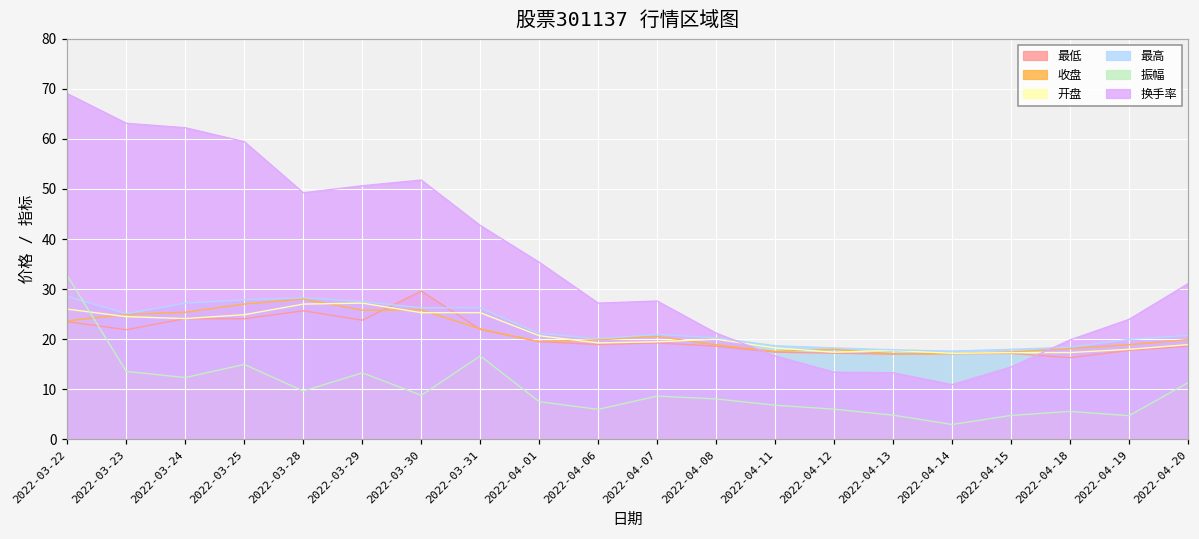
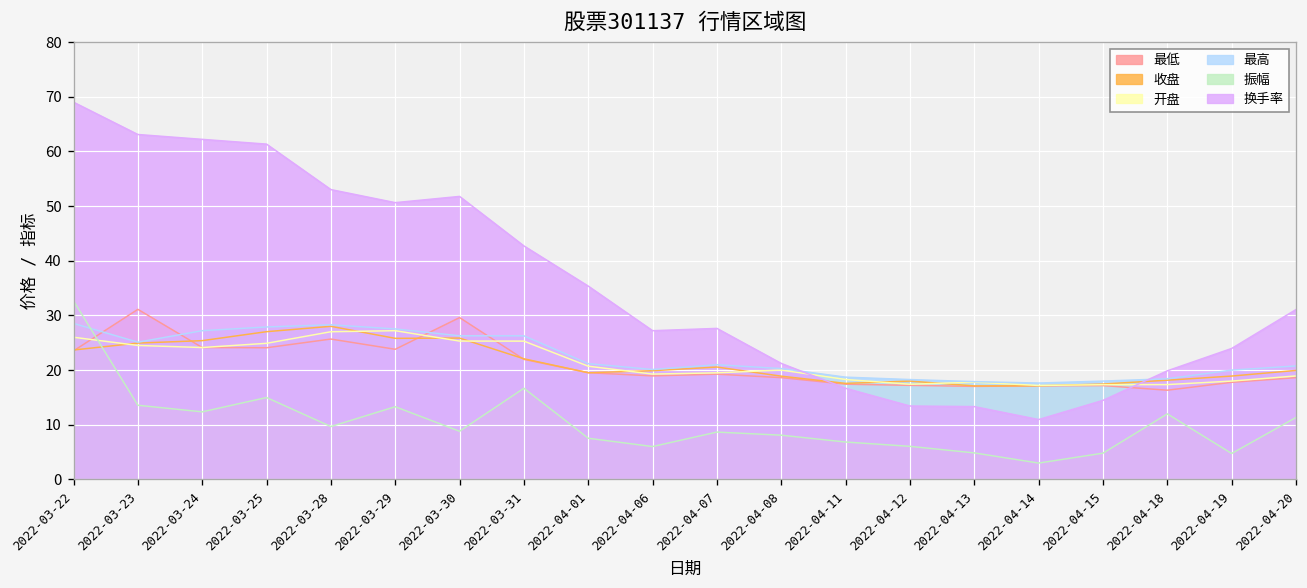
  {
    "最低": {
-     "2022-03-23": 22,
+     "2022-03-23": 31,
      "2022-03-25": 24,
      "2022-03-28": 26,
      "2022-03-29": 24,
      "2022-03-30": 30,
      "2022-04-18": 16
    },
    "收盘": {
      "2022-03-24": 25,
      "2022-03-25": 27,
      "2022-03-29": 26,
      "2022-04-19": 19,
      "2022-04-20": 20
    },
    "开盘": {
      "2022-03-22": 26,
      "2022-03-25": 25,
      "2022-03-28": 27,
      "2022-03-31": 25,
      "2022-04-18": 17
    },
    "最高": {
      "2022-03-22": 29,
      "2022-03-24": 27,
      "2022-03-25": 28,
      "2022-03-31": 26,
      "2022-04-19": 20,
      "2022-04-20": 21
    },
    "振幅": {
      "2022-03-22": 33,
      "2022-03-23": 14,
      "2022-03-24": 12,
      "2022-03-25": 15,
      "2022-03-28": 10,
      "2022-03-29": 13,
      "2022-03-30": 9,
      "2022-03-31": 17,
      "2022-04-01": 8,
      "2022-04-06": 6,
      "2022-04-07": 9,
      "2022-04-08": 8,
      "2022-04-11": 7,
      "2022-04-12": 6,
      "2022-04-13": 5,
      "2022-04-14": 3,
      "2022-04-15": 5,
-     "2022-04-18": 6,
+     "2022-04-18": 12,
      "2022-04-19": 5,
      "2022-04-20": 11
    },
    "换手率": {
      "2022-03-22": 69,
      "2022-03-23": 63,
      "2022-03-24": 62,
-     "2022-03-25": 59,
-     "2022-03-28": 49,
+     "2022-03-25": 61,
+     "2022-03-28": 53,
      "2022-03-29": 51,
      "2022-03-30": 52,
      "2022-03-31": 43,
      "2022-04-01": 35,
      "2022-04-06": 27,
      "2022-04-07": 28,
      "2022-04-08": 21,
      "2022-04-11": 17,
      "2022-04-12": 13,
      "2022-04-13": 13,
      "2022-04-14": 11,
      "2022-04-15": 14,
      "2022-04-18": 20,
      "2022-04-19": 24,
      "2022-04-20": 31
    }
  }
